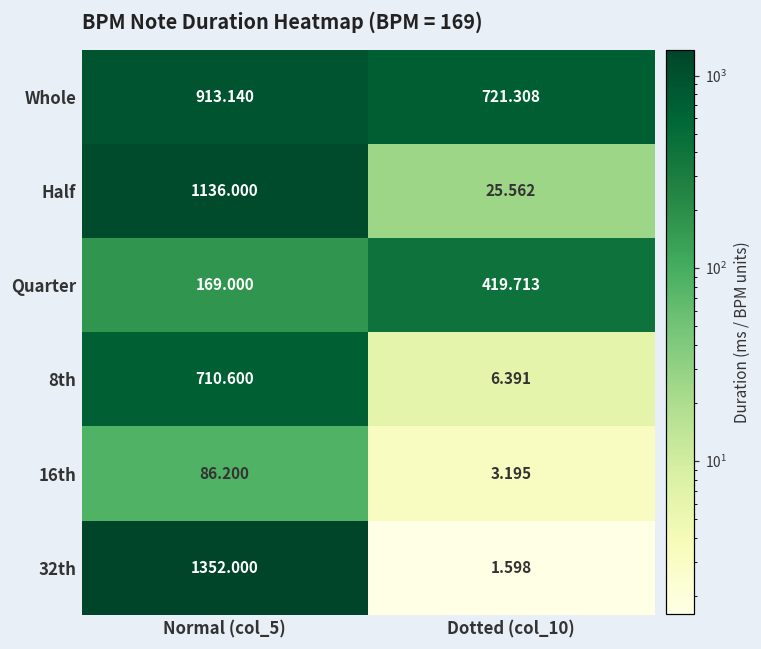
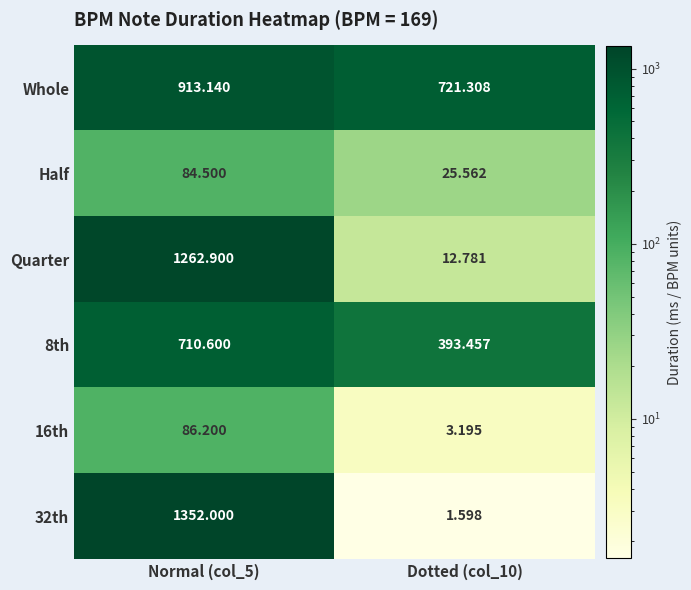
  {
    "Whole": {
      "Normal (col_5)": 913.140,
      "Dotted (col_10)": 721.308
    },
    "Half": {
-     "Normal (col_5)": 1136.000,
+     "Normal (col_5)": 84.500,
      "Dotted (col_10)": 25.562
    },
    "Quarter": {
-     "Normal (col_5)": 169.000,
-     "Dotted (col_10)": 419.713
+     "Normal (col_5)": 1262.900,
+     "Dotted (col_10)": 12.781
    },
    "8th": {
      "Normal (col_5)": 710.600,
-     "Dotted (col_10)": 6.391
+     "Dotted (col_10)": 393.457
    },
    "16th": {
      "Normal (col_5)": 86.200,
      "Dotted (col_10)": 3.195
    },
    "32th": {
      "Normal (col_5)": 1352.000,
      "Dotted (col_10)": 1.598
    }
  }
